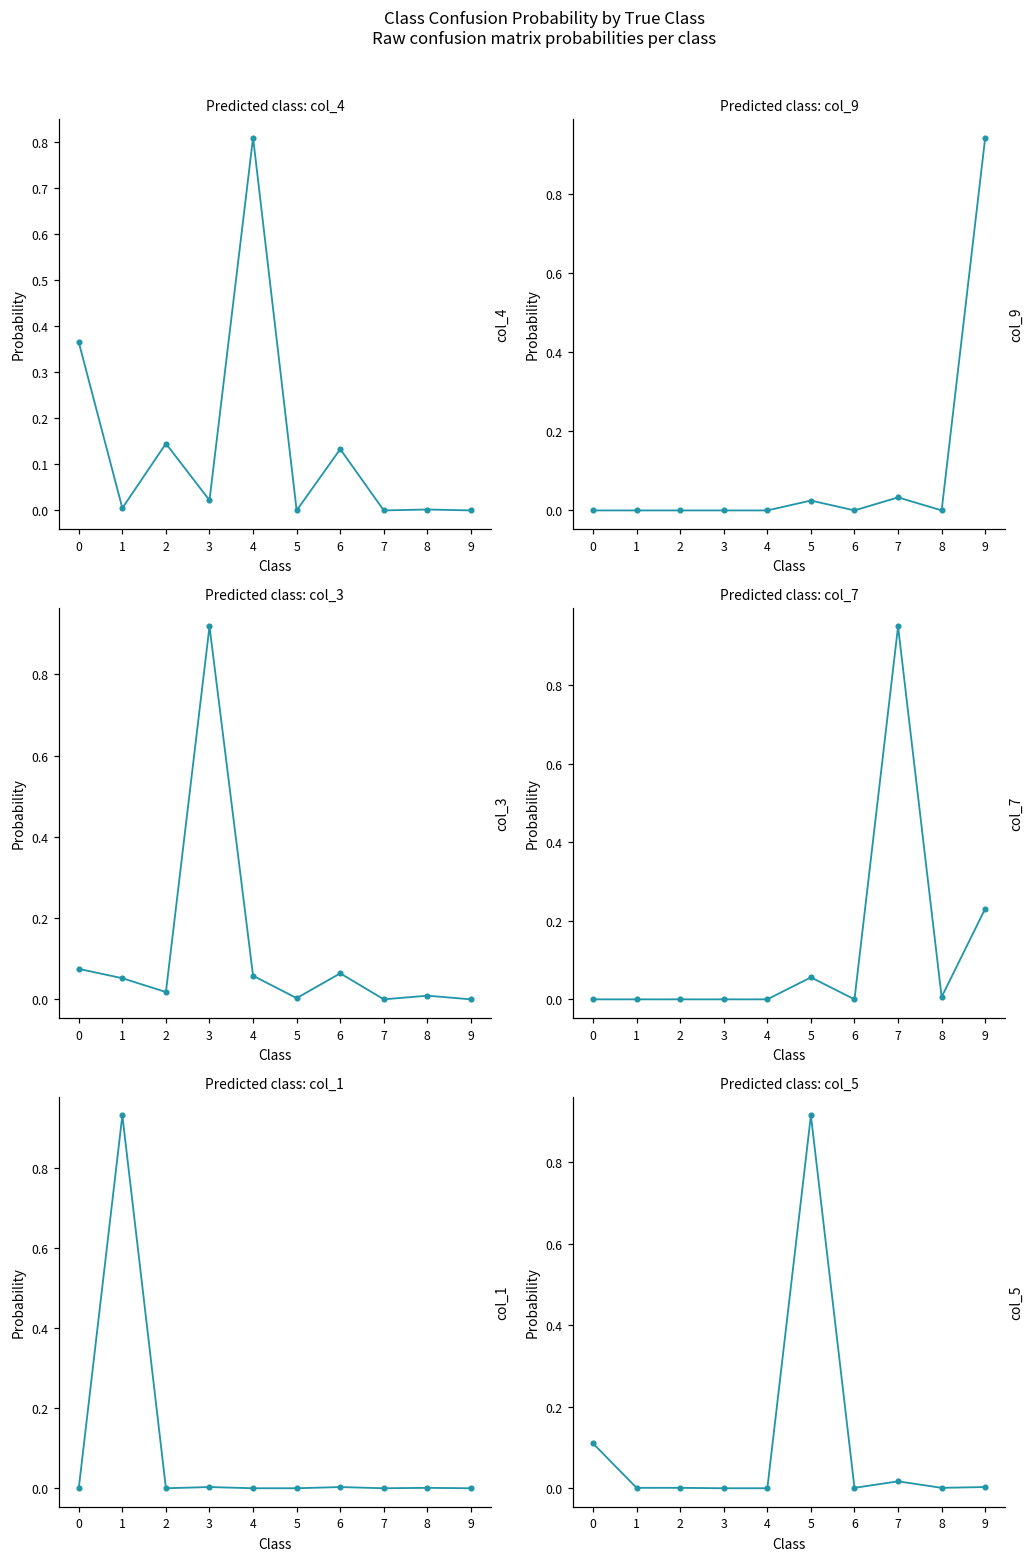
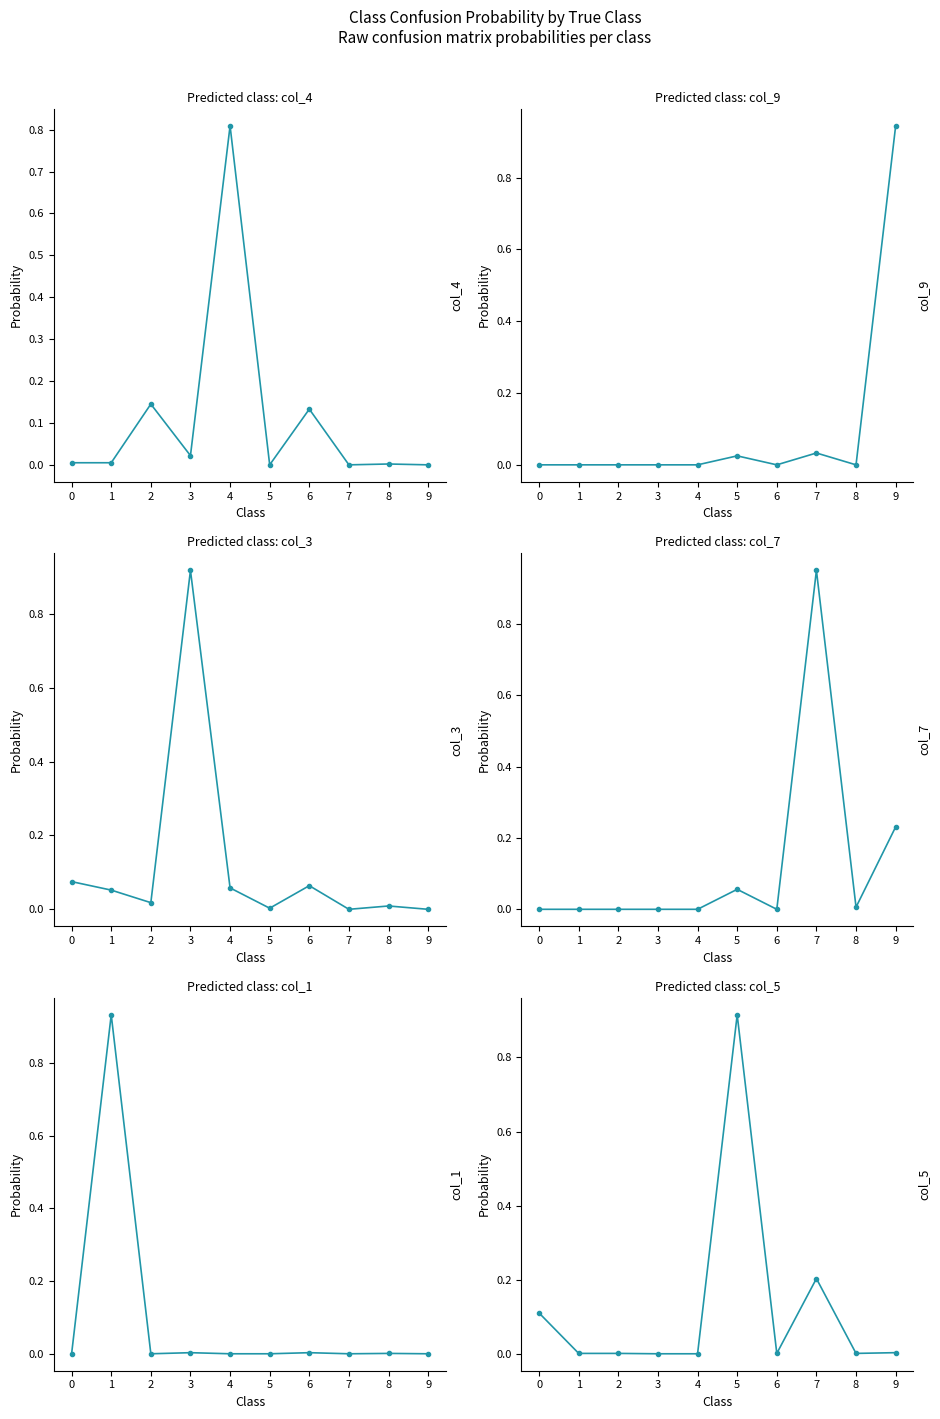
  {
    "Predicted class: col_4": {
-     "0": 0.37,
+     "0": 0.01,
      "1": 0.01,
      "2": 0.15,
      "3": 0.02,
      "4": 0.81,
      "5": 0.00,
      "6": 0.13,
      "7": 0.00,
      "8": 0.00,
      "9": 0.00
    },
    "Predicted class: col_9": {
      "0": 0.00,
      "1": 0.00,
      "2": 0.00,
      "3": 0.00,
      "4": 0.00,
      "5": 0.03,
      "6": 0.00,
      "7": 0.03,
      "8": 0.00,
      "9": 0.94
    },
    "Predicted class: col_3": {
      "0": 0.08,
      "1": 0.05,
      "2": 0.02,
      "3": 0.92,
      "4": 0.06,
      "5": 0.00,
      "6": 0.06,
      "7": 0.00,
      "8": 0.01,
      "9": 0.00
    },
    "Predicted class: col_7": {
      "0": 0.00,
      "1": 0.00,
      "2": 0.00,
      "3": 0.00,
      "4": 0.00,
      "5": 0.06,
      "6": 0.00,
      "7": 0.95,
      "8": 0.01,
      "9": 0.23
    },
    "Predicted class: col_1": {
      "0": 0.00,
      "1": 0.93,
      "2": 0.00,
      "3": 0.00,
      "4": 0.00,
      "5": 0.00,
      "6": 0.00,
      "7": 0.00,
      "8": 0.00,
      "9": 0.00
    },
    "Predicted class: col_5": {
      "0": 0.11,
      "1": 0.00,
      "2": 0.00,
      "3": 0.00,
      "4": 0.00,
      "5": 0.92,
      "6": 0.00,
-     "7": 0.02,
+     "7": 0.20,
      "8": 0.00,
      "9": 0.00
    }
  }
